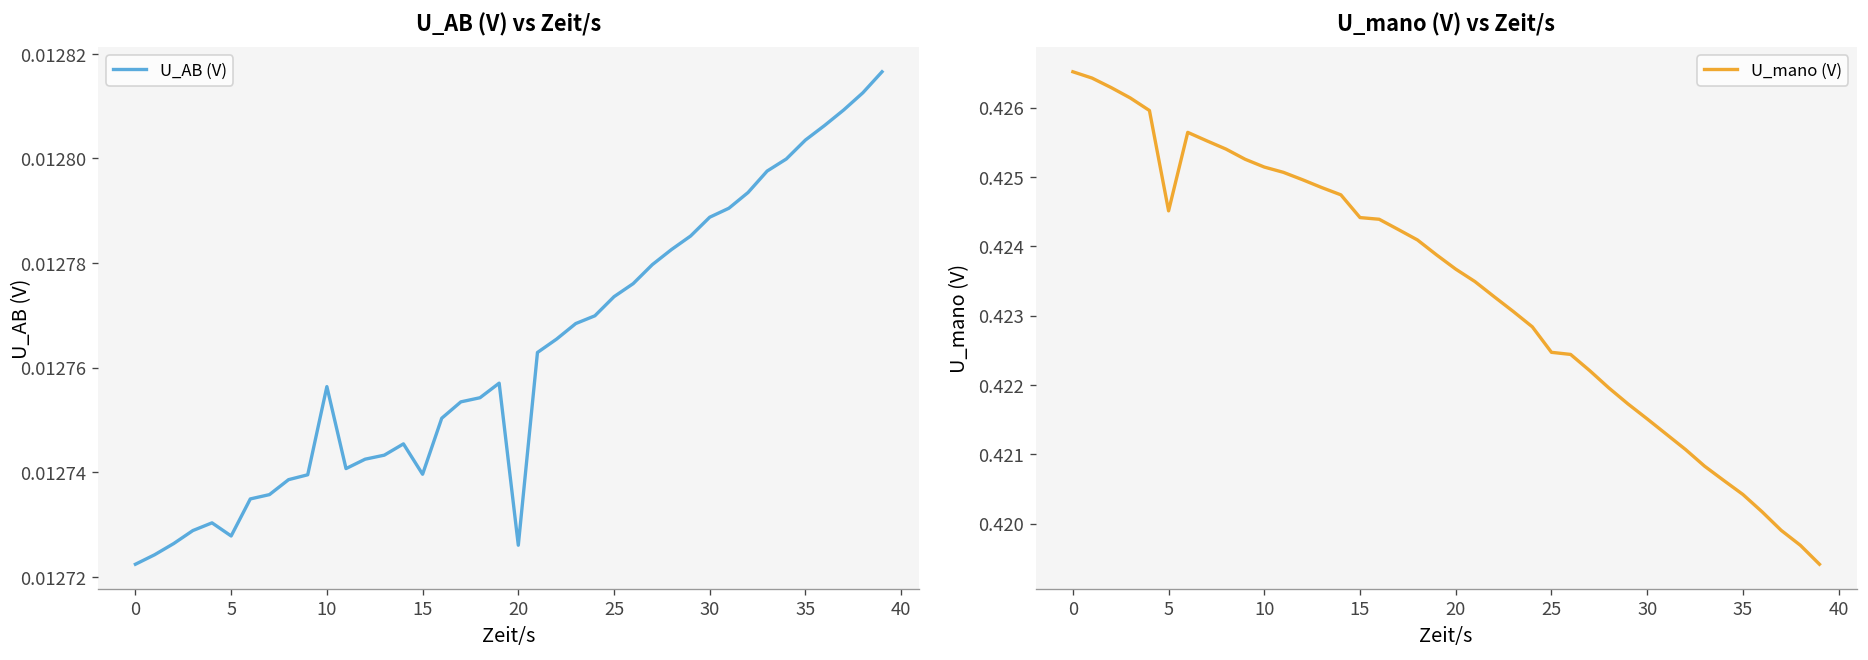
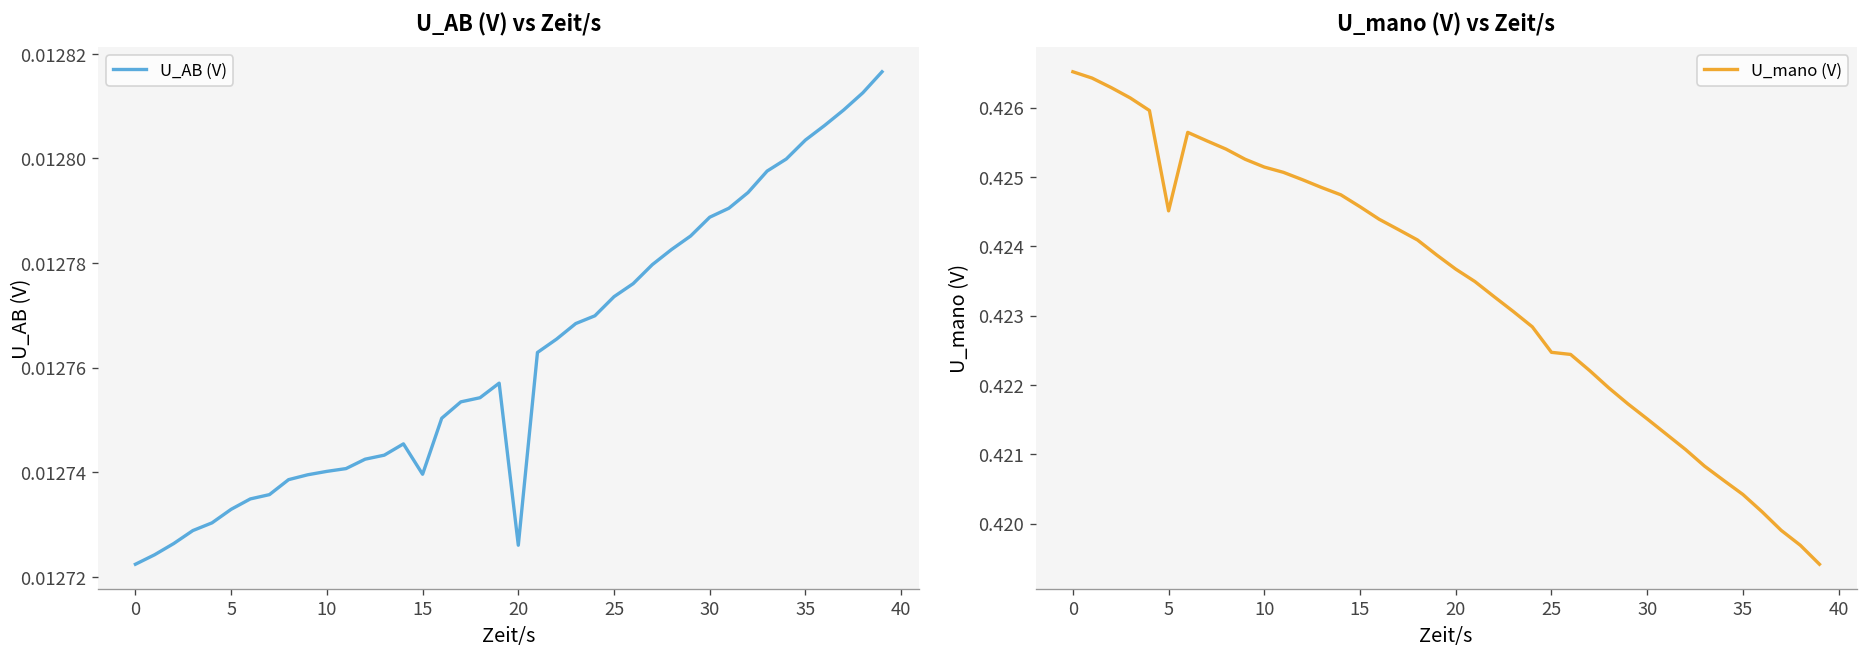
  {
    "U_AB (V) vs Zeit/s": {
      "0": 0.012722,
-     "5": 0.012728,
-     "10": 0.012756,
+     "5": 0.012733,
+     "10": 0.012740,
      "15": 0.012740,
      "20": 0.012726,
      "25": 0.012774,
      "30": 0.012789,
      "35": 0.012804
    },
    "U_mano (V) vs Zeit/s": {
      "0": 0.4265,
      "5": 0.4245,
      "10": 0.4251,
-     "15": 0.4244,
+     "15": 0.4246,
      "20": 0.4237,
      "25": 0.4225,
      "30": 0.4215,
      "35": 0.4204
    }
  }
